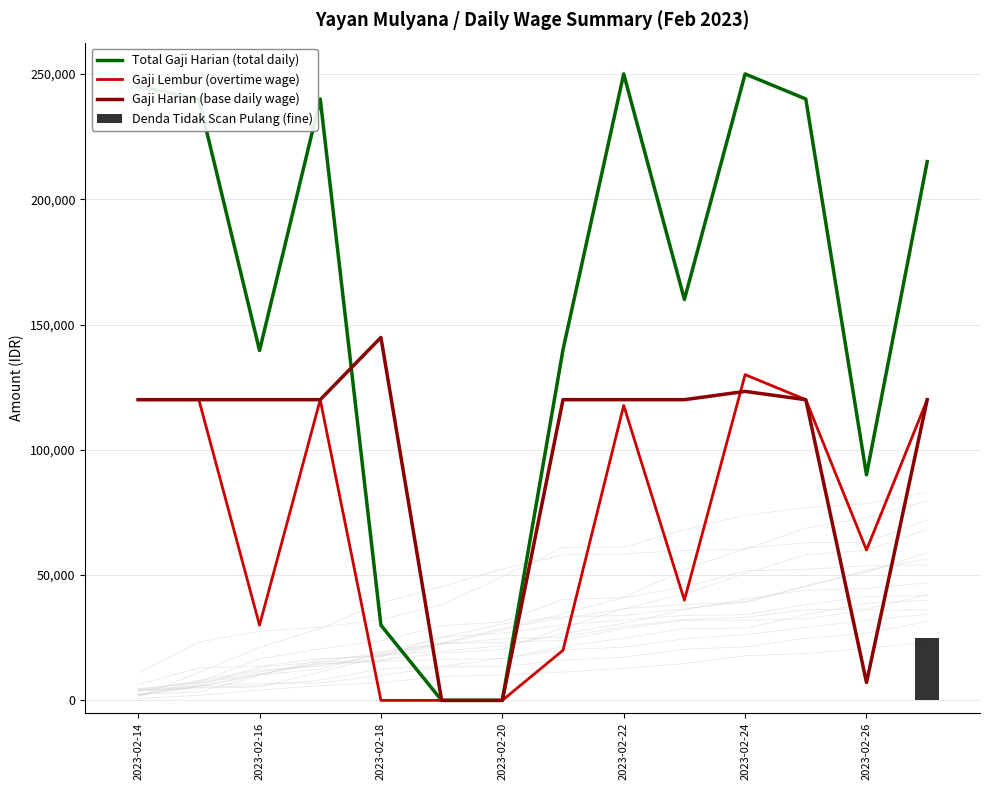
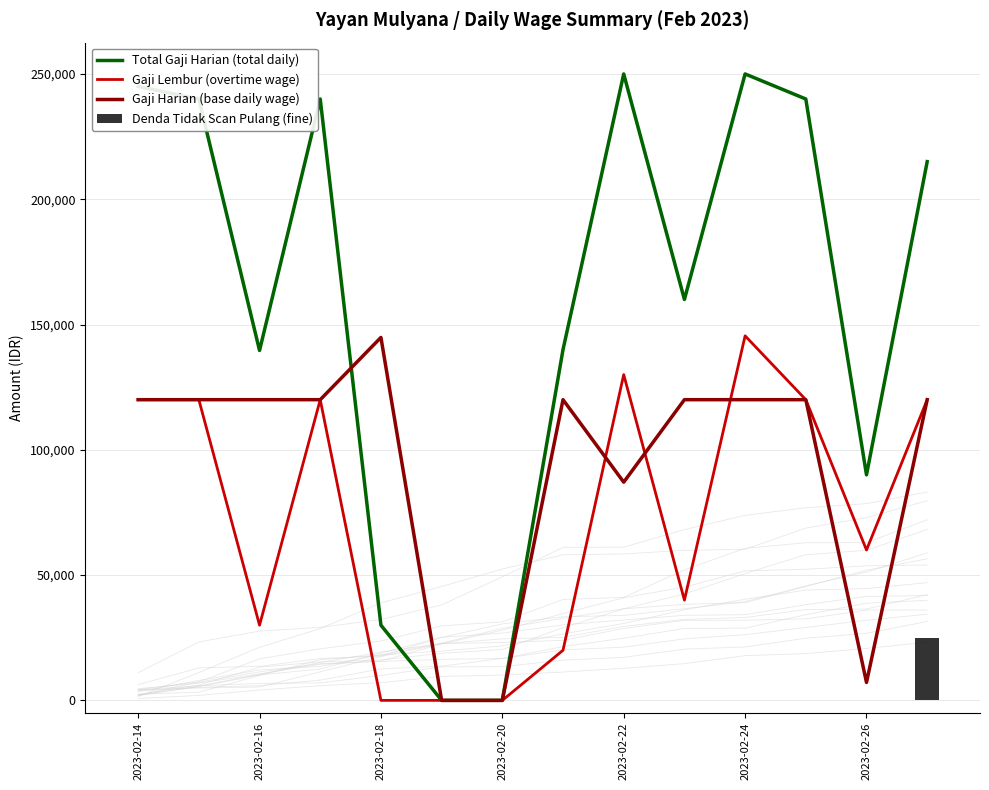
  {
    "Denda Tidak Scan Pulang (fine)": {
      "2023-02-14": "0",
      "2023-02-16": "0",
      "2023-02-18": "0",
      "2023-02-20": "0",
      "2023-02-22": "0",
      "2023-02-24": "0",
      "2023-02-26": "0"
    },
    "Total Gaji Harian (total daily)": {
      "2023-02-16": "140,000",
      "2023-02-18": "30,000",
      "2023-02-22": "250,000",
      "2023-02-24": "250,000",
      "2023-02-26": "90,000"
    },
    "Gaji Lembur (overtime wage)": {
      "2023-02-16": "30,000",
      "2023-02-18": "0",
-     "2023-02-22": "118,000",
-     "2023-02-24": "130,000"
+     "2023-02-22": "130,000",
+     "2023-02-24": "145,000"
    },
    "Gaji Harian (base daily wage)": {
      "2023-02-16": "120,000",
      "2023-02-18": "145,000",
-     "2023-02-22": "120,000",
-     "2023-02-24": "123,000",
+     "2023-02-22": "87,000",
+     "2023-02-24": "120,000",
      "2023-02-26": "7,000"
    }
  }
